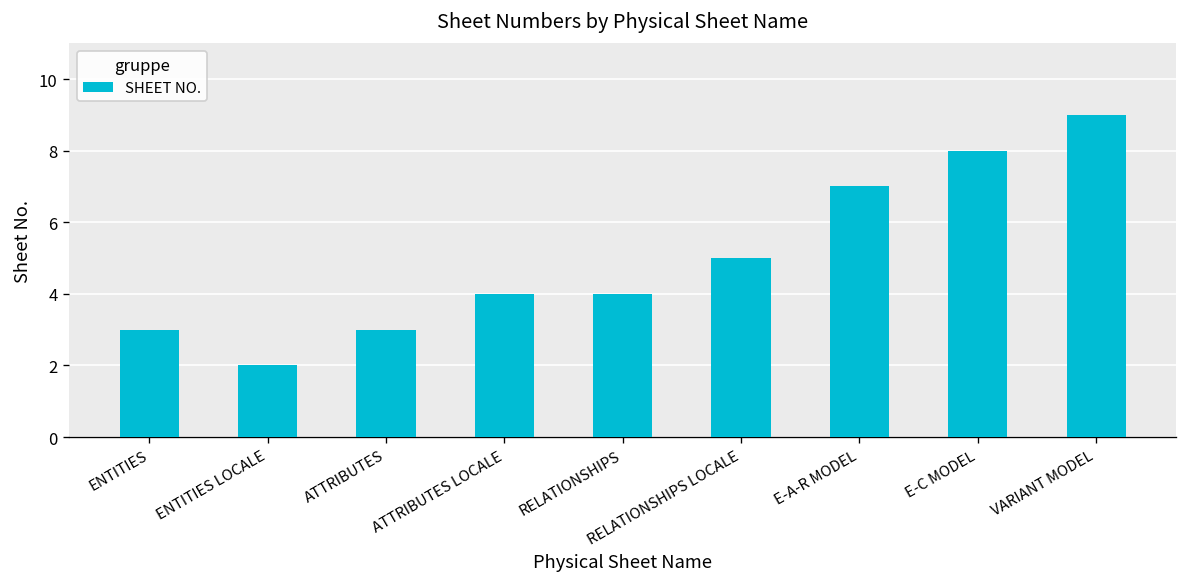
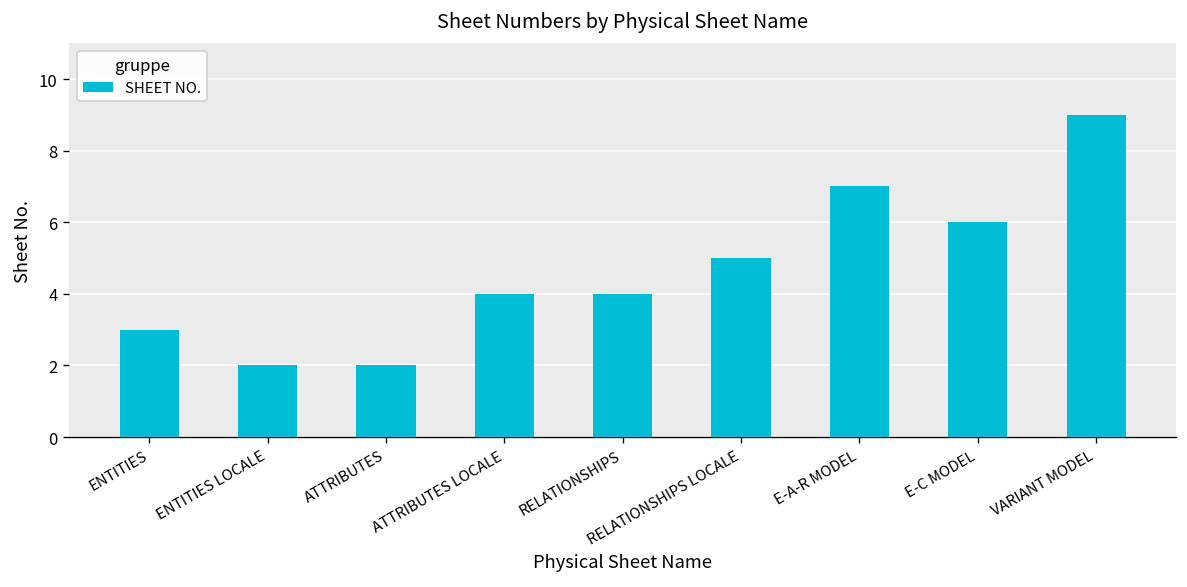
  {
    "ENTITIES": 3,
    "ENTITIES LOCALE": 2,
-   "ATTRIBUTES": 3,
+   "ATTRIBUTES": 2,
    "ATTRIBUTES LOCALE": 4,
    "RELATIONSHIPS": 4,
    "RELATIONSHIPS LOCALE": 5,
    "E-A-R MODEL": 7,
-   "E-C MODEL": 8,
+   "E-C MODEL": 6,
    "VARIANT MODEL": 9
  }
